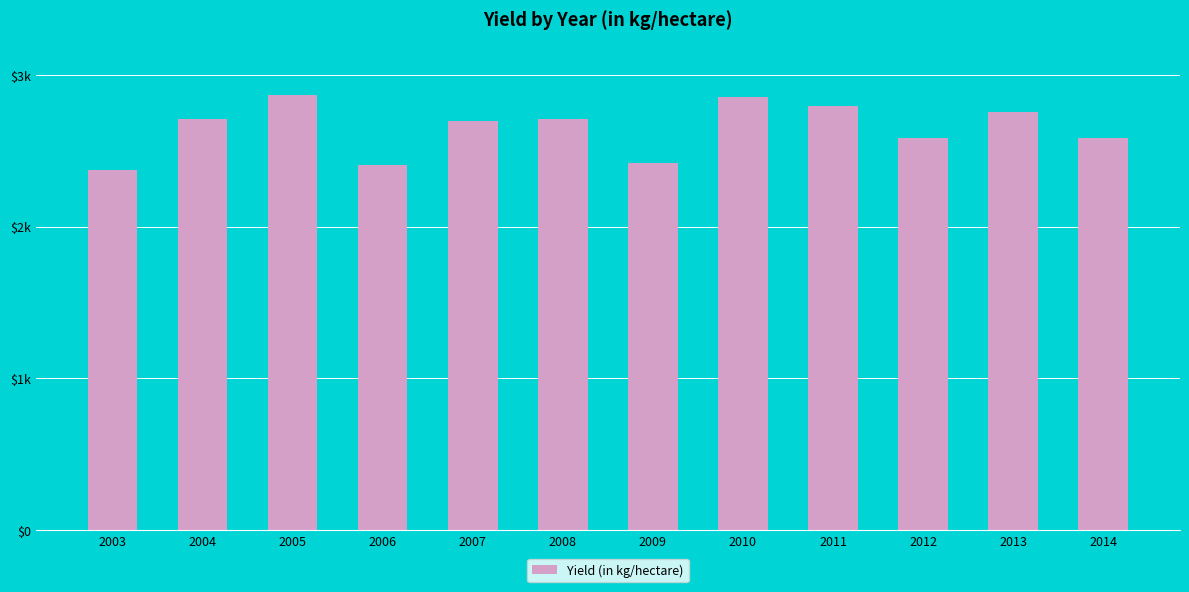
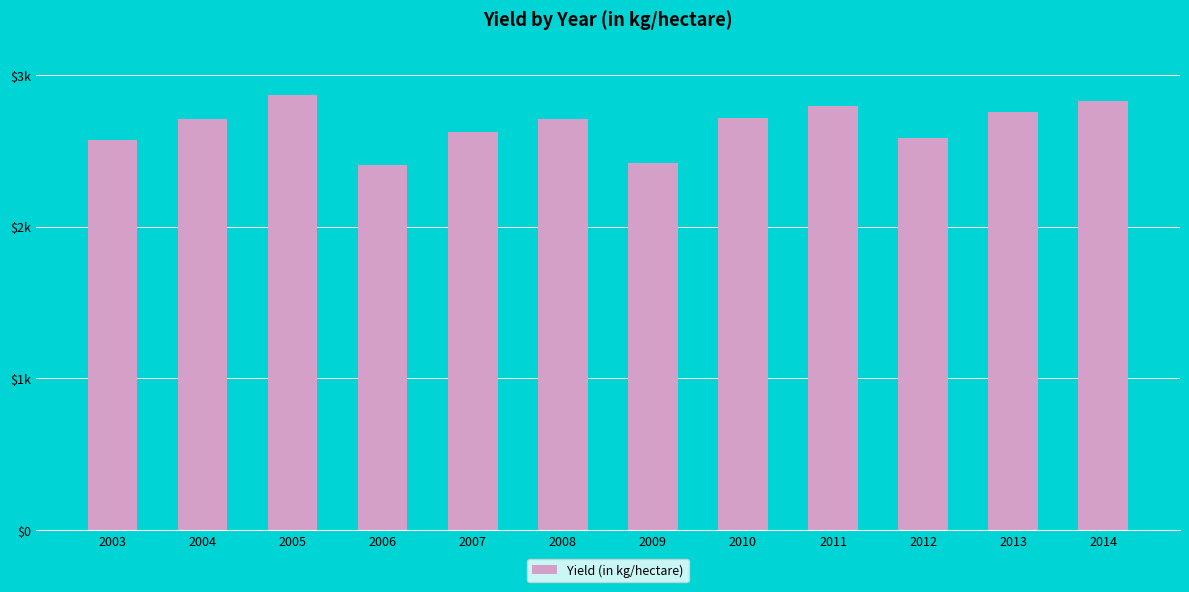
  {
-   "2003": "$2380",
+   "2003": "$2570",
    "2004": "$2710",
    "2005": "$2870",
    "2006": "$2410",
-   "2007": "$2690",
+   "2007": "$2630",
    "2008": "$2710",
    "2009": "$2420",
-   "2010": "$2860",
+   "2010": "$2720",
    "2011": "$2790",
    "2012": "$2590",
    "2013": "$2750",
-   "2014": "$2580"
+   "2014": "$2830"
  }
